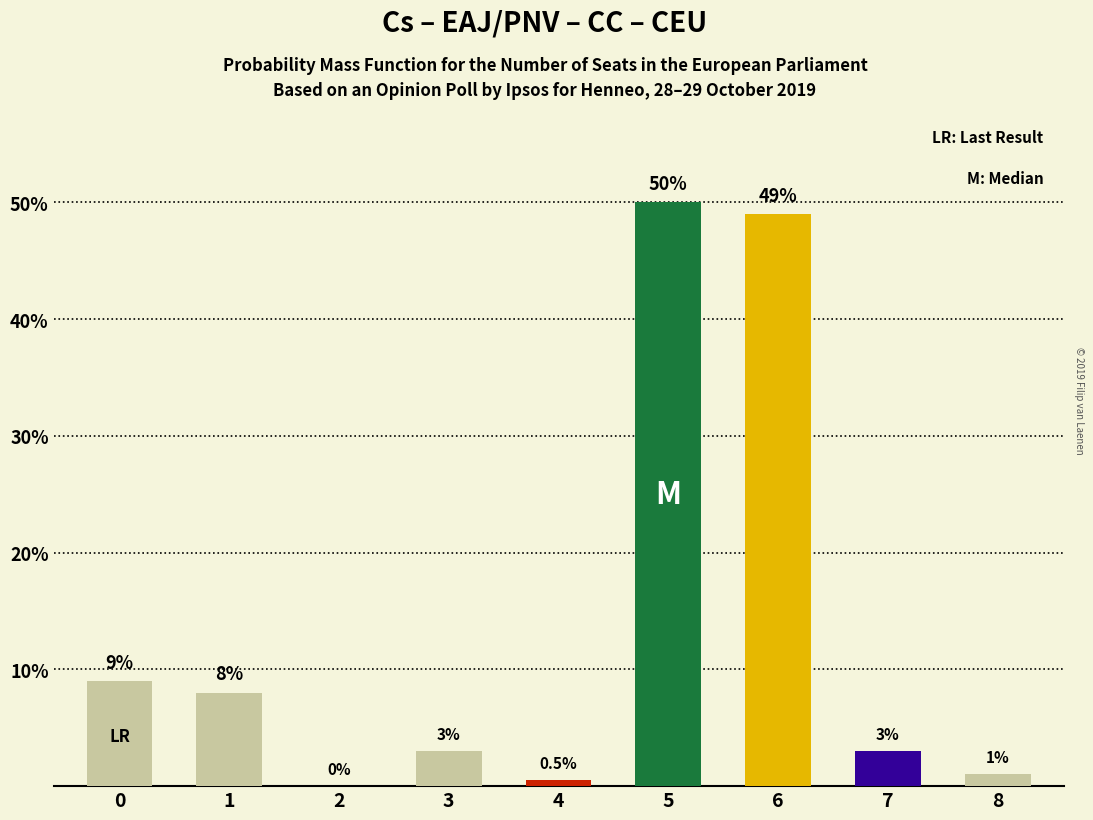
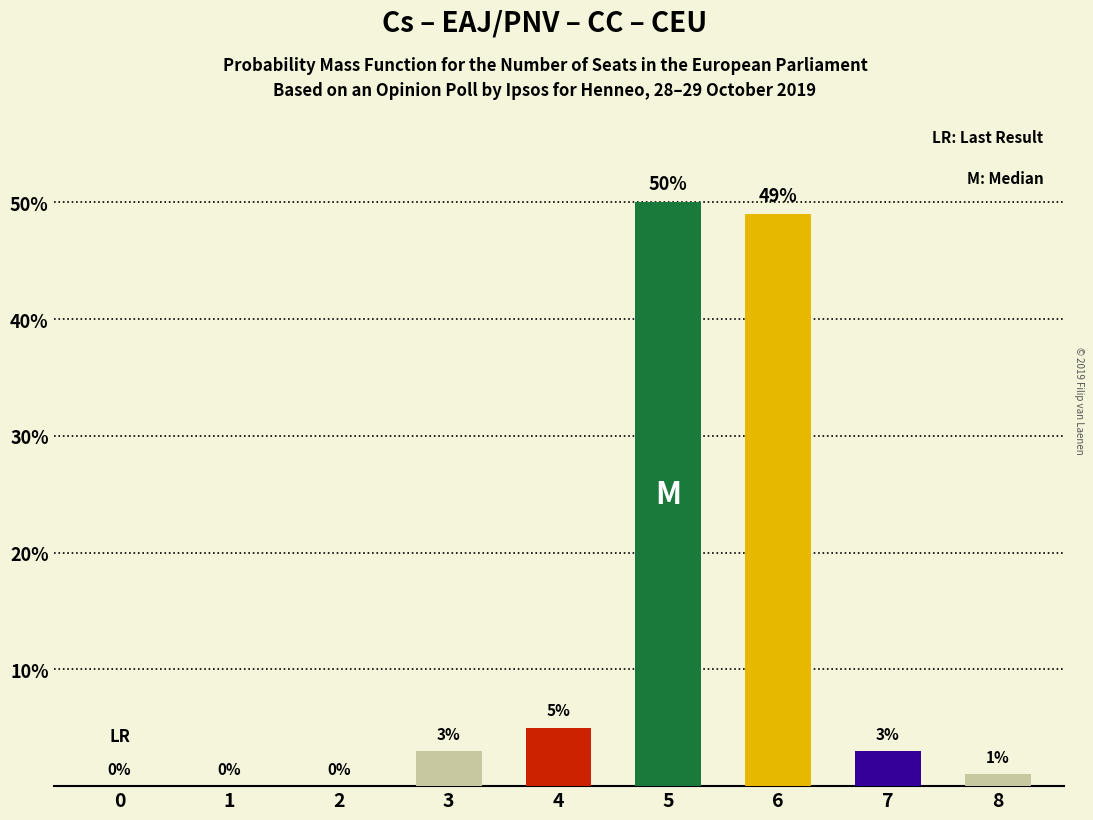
  {
-   "0": "9%",
-   "1": "8%",
+   "0": "0%",
+   "1": "0%",
    "2": "0%",
    "3": "3%",
-   "4": "0.5%",
+   "4": "5%",
    "5": "50%",
    "6": "49%",
    "7": "3%",
    "8": "1%"
  }
